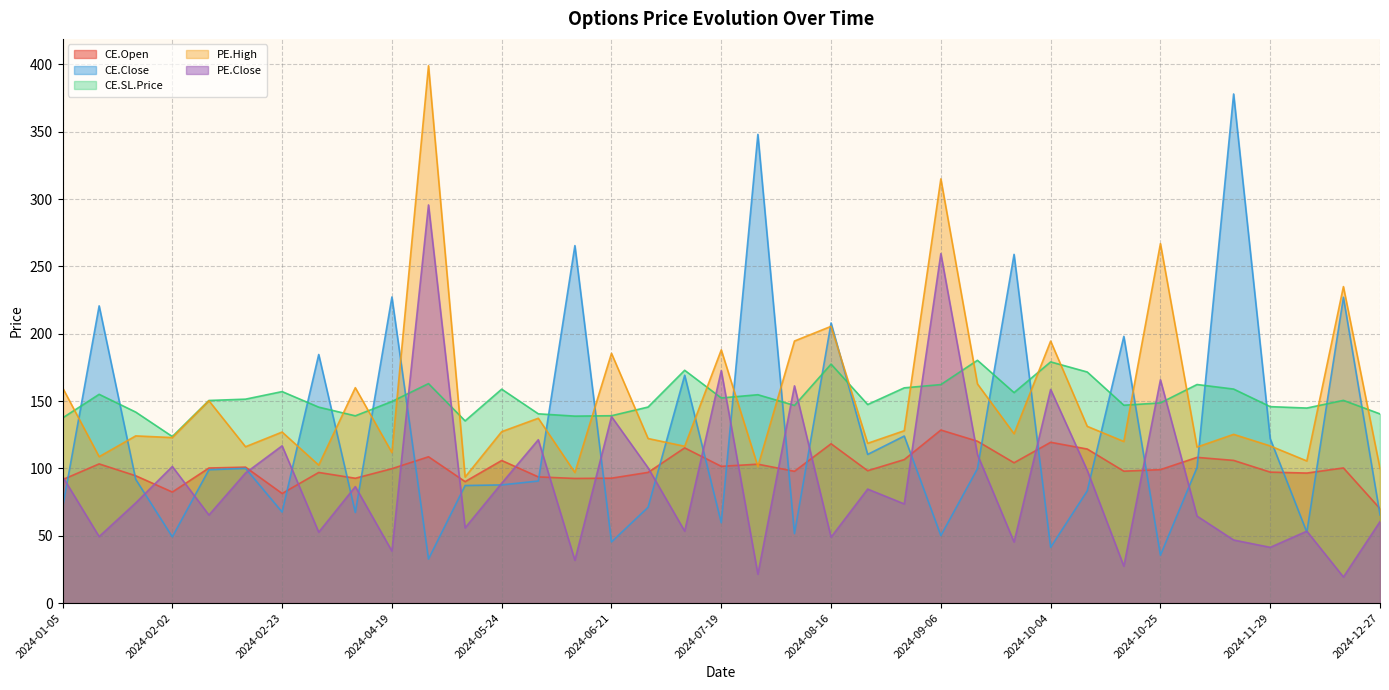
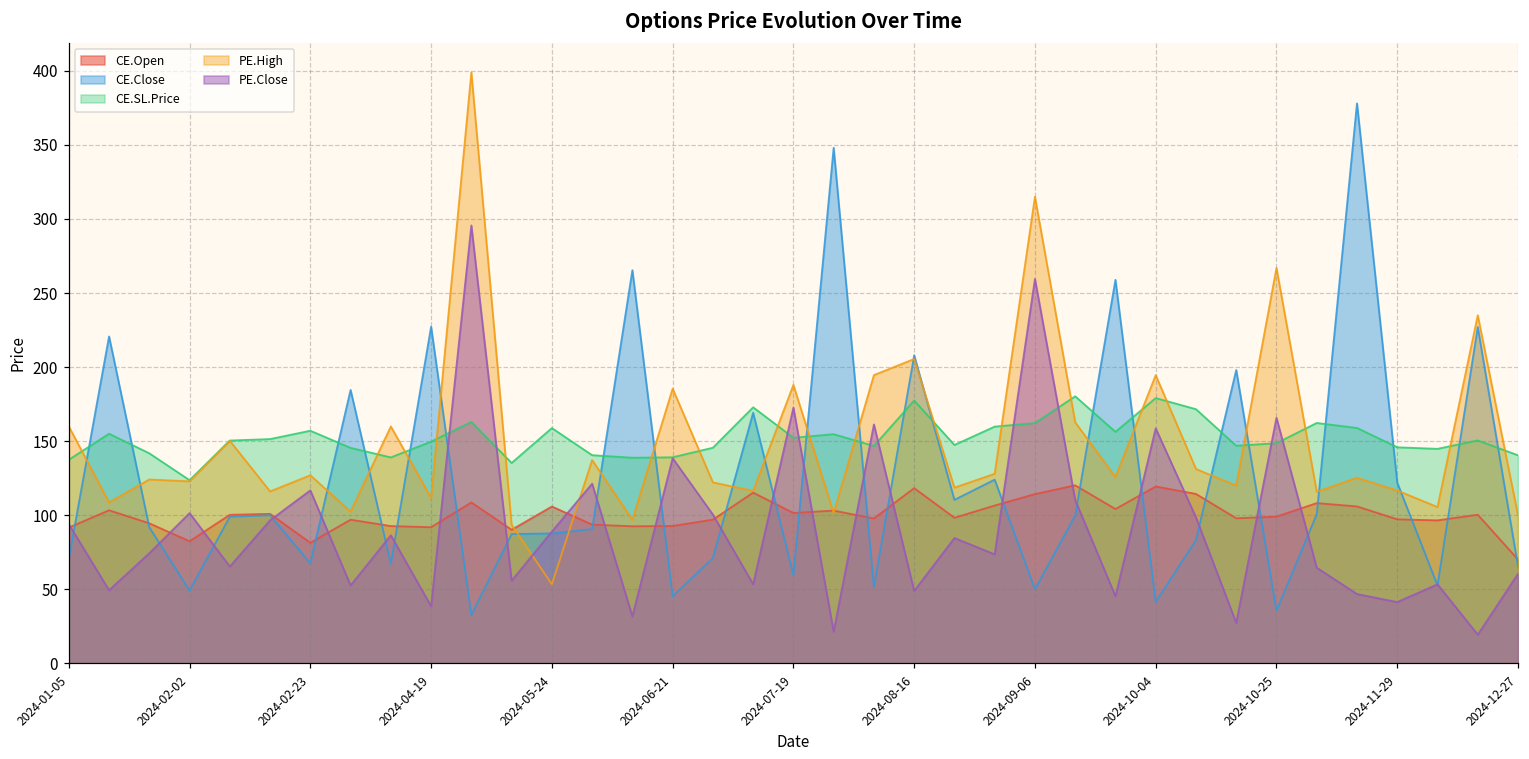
  {
    "CE.Open": {
      "2024-01-05": 92,
      "2024-02-02": 82,
      "2024-02-23": 81,
-     "2024-04-19": 100,
+     "2024-04-19": 92,
      "2024-05-24": 106,
      "2024-06-21": 93,
      "2024-07-19": 102,
      "2024-08-16": 118,
-     "2024-09-06": 129,
+     "2024-09-06": 114,
      "2024-10-04": 119,
      "2024-10-25": 99,
      "2024-11-29": 97,
      "2024-12-27": 70
    },
    "CE.Close": {
      "2024-01-05": 71,
      "2024-02-02": 49,
      "2024-02-23": 68,
      "2024-04-19": 227,
      "2024-06-21": 45,
      "2024-07-19": 60,
      "2024-08-16": 208,
      "2024-09-06": 50,
      "2024-10-04": 41,
      "2024-10-25": 36,
      "2024-11-29": 122,
      "2024-12-27": 66
    },
    "CE.SL.Price": {
      "2024-01-05": 137,
      "2024-02-23": 157,
      "2024-04-19": 150,
      "2024-05-24": 159,
      "2024-07-19": 152,
      "2024-08-16": 177,
      "2024-09-06": 162,
      "2024-10-04": 179,
      "2024-10-25": 149,
      "2024-11-29": 146,
      "2024-12-27": 140
    },
    "PE.High": {
      "2024-01-05": 160,
      "2024-02-23": 127,
      "2024-04-19": 112,
-     "2024-05-24": 127,
+     "2024-05-24": 53,
      "2024-06-21": 185,
      "2024-07-19": 188,
      "2024-08-16": 206,
      "2024-09-06": 315,
      "2024-10-04": 195,
      "2024-10-25": 267,
      "2024-11-29": 117,
      "2024-12-27": 100
    },
    "PE.Close": {
      "2024-01-05": 94,
      "2024-02-02": 101,
      "2024-02-23": 117,
      "2024-04-19": 39,
      "2024-07-19": 173,
      "2024-08-16": 49,
      "2024-09-06": 260,
      "2024-10-04": 159,
      "2024-10-25": 166,
      "2024-11-29": 41,
      "2024-12-27": 61
    }
  }
